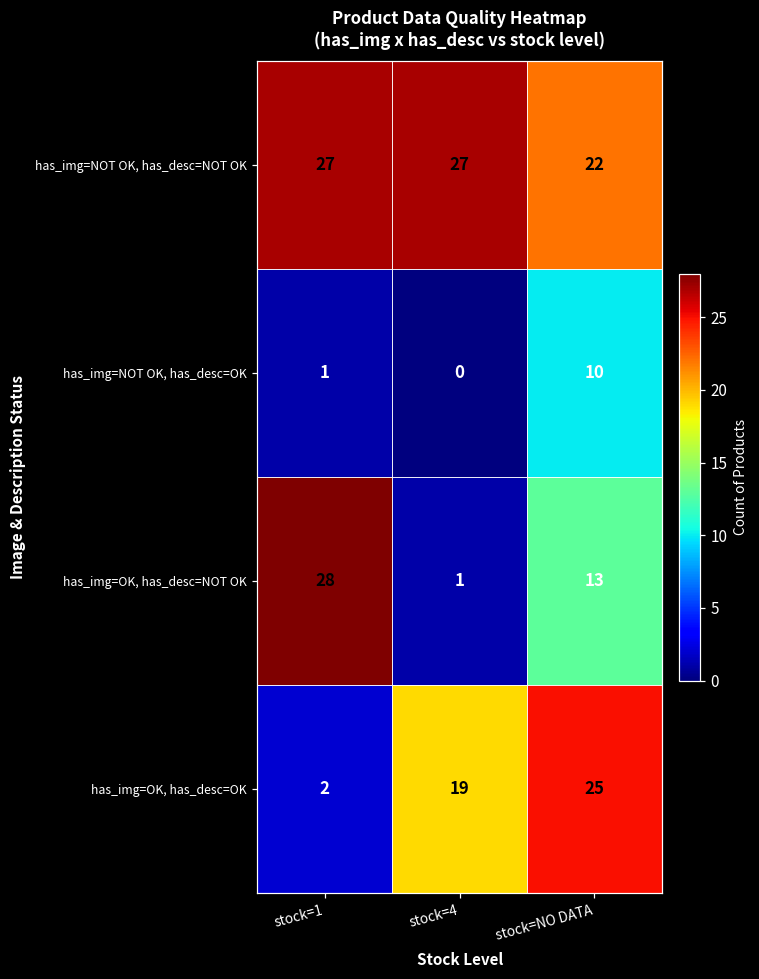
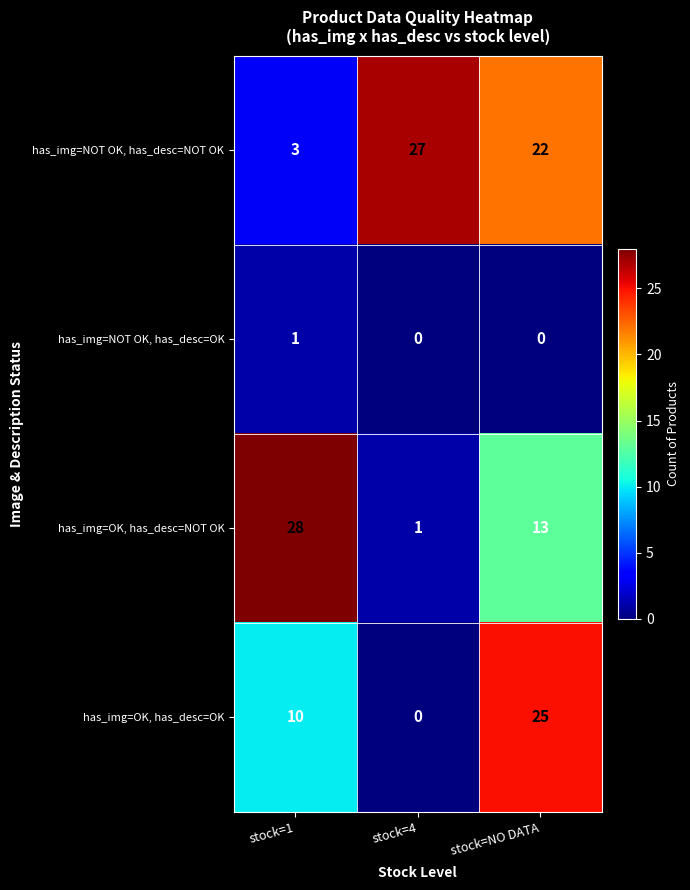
  {
    "has_img=NOT OK, has_desc=NOT OK": {
-     "stock=1": 27,
+     "stock=1": 3,
      "stock=4": 27,
      "stock=NO DATA": 22
    },
    "has_img=NOT OK, has_desc=OK": {
      "stock=1": 1,
      "stock=4": 0,
-     "stock=NO DATA": 10
+     "stock=NO DATA": 0
    },
    "has_img=OK, has_desc=NOT OK": {
      "stock=1": 28,
      "stock=4": 1,
      "stock=NO DATA": 13
    },
    "has_img=OK, has_desc=OK": {
-     "stock=1": 2,
-     "stock=4": 19,
+     "stock=1": 10,
+     "stock=4": 0,
      "stock=NO DATA": 25
    }
  }
